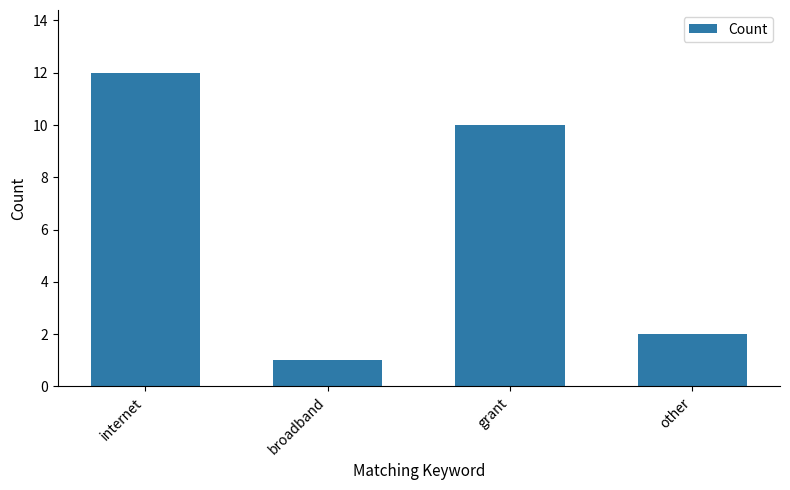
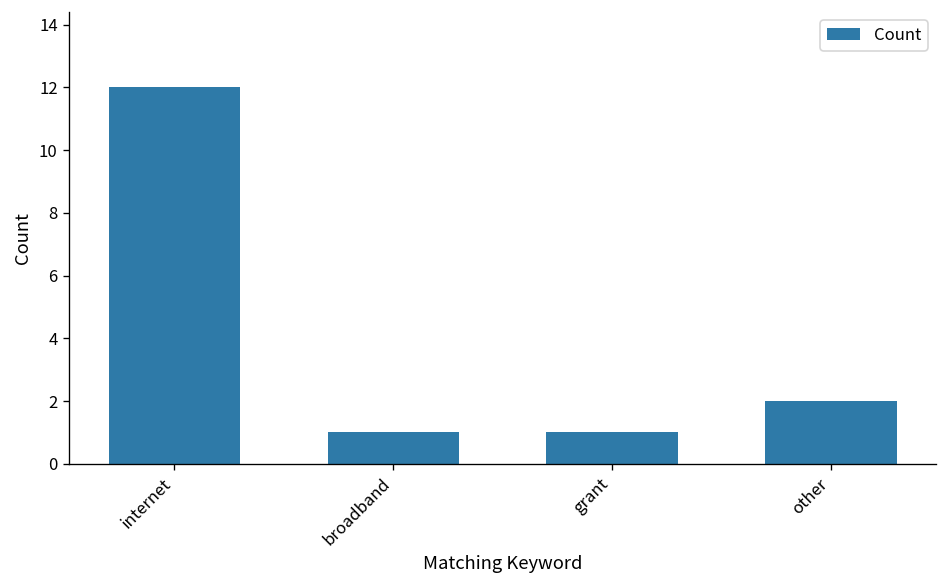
  {
    "internet": 12,
    "broadband": 1,
-   "grant": 10,
+   "grant": 1,
    "other": 2
  }
